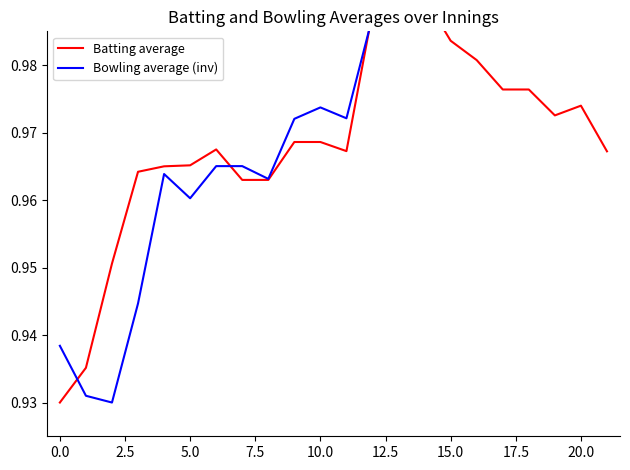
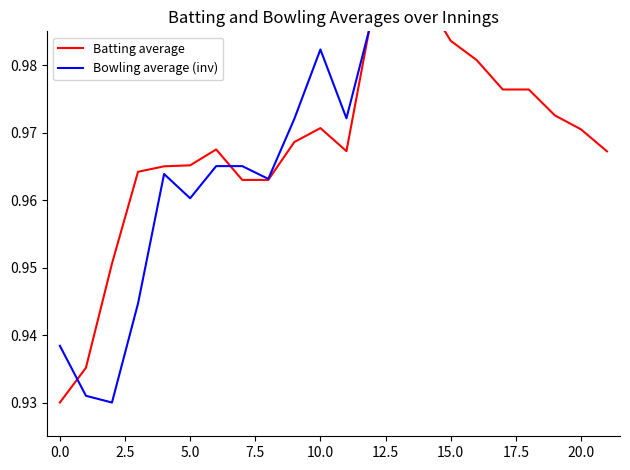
  {
    "Batting average": {
      "0.0": 0.930,
      "5.0": 0.965,
-     "10.0": 0.969,
+     "10.0": 0.971,
      "15.0": 0.984,
-     "20.0": 0.974
+     "20.0": 0.970
    },
    "Bowling average (inv)": {
      "0.0": 0.938,
      "5.0": 0.960,
-     "10.0": 0.974
+     "10.0": 0.982
    }
  }
